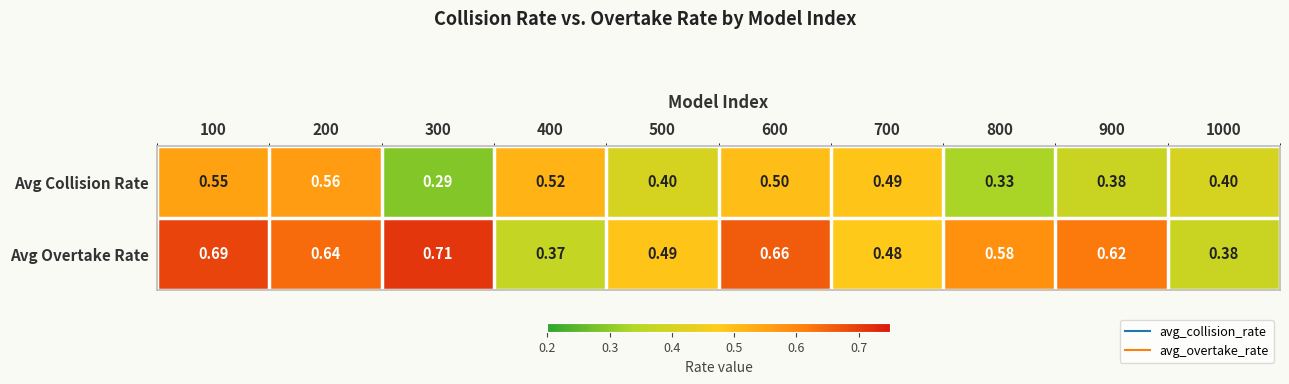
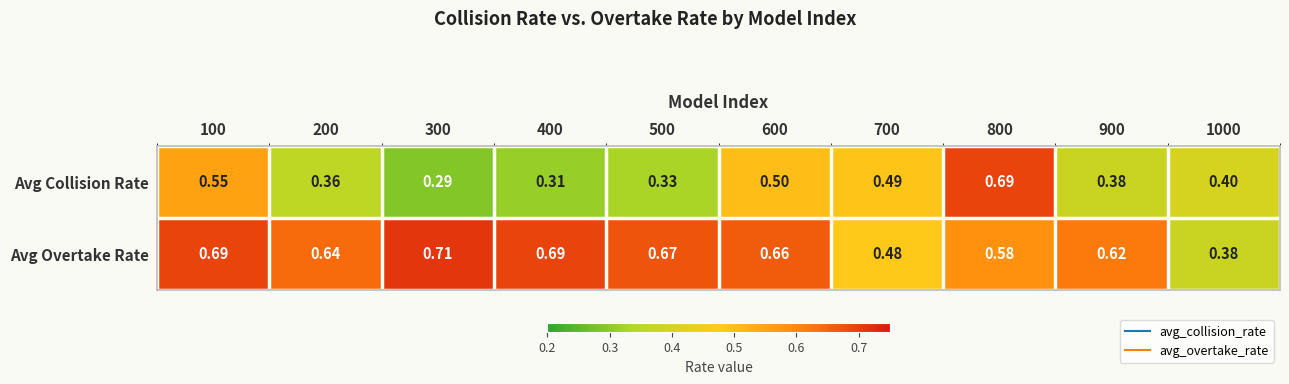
  {
    "Avg Collision Rate": {
      "100": 0.55,
-     "200": 0.56,
+     "200": 0.36,
      "300": 0.29,
-     "400": 0.52,
-     "500": 0.40,
+     "400": 0.31,
+     "500": 0.33,
      "600": 0.50,
      "700": 0.49,
-     "800": 0.33,
+     "800": 0.69,
      "900": 0.38,
      "1000": 0.40
    },
    "Avg Overtake Rate": {
      "100": 0.69,
      "200": 0.64,
      "300": 0.71,
-     "400": 0.37,
-     "500": 0.49,
+     "400": 0.69,
+     "500": 0.67,
      "600": 0.66,
      "700": 0.48,
      "800": 0.58,
      "900": 0.62,
      "1000": 0.38
    }
  }
